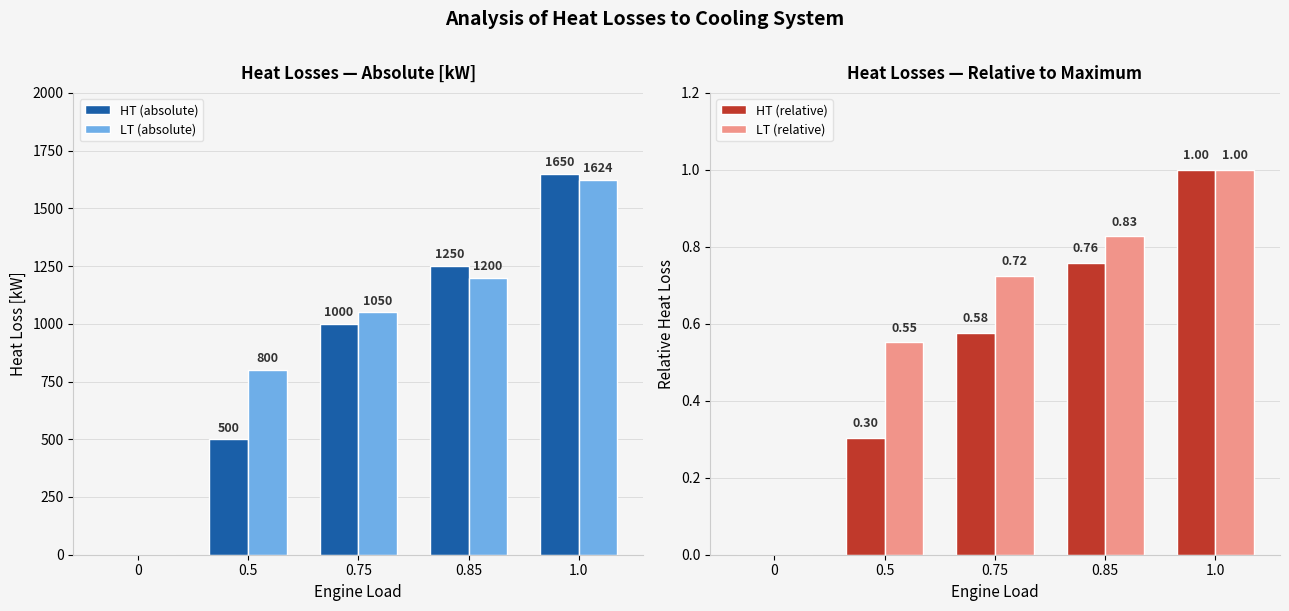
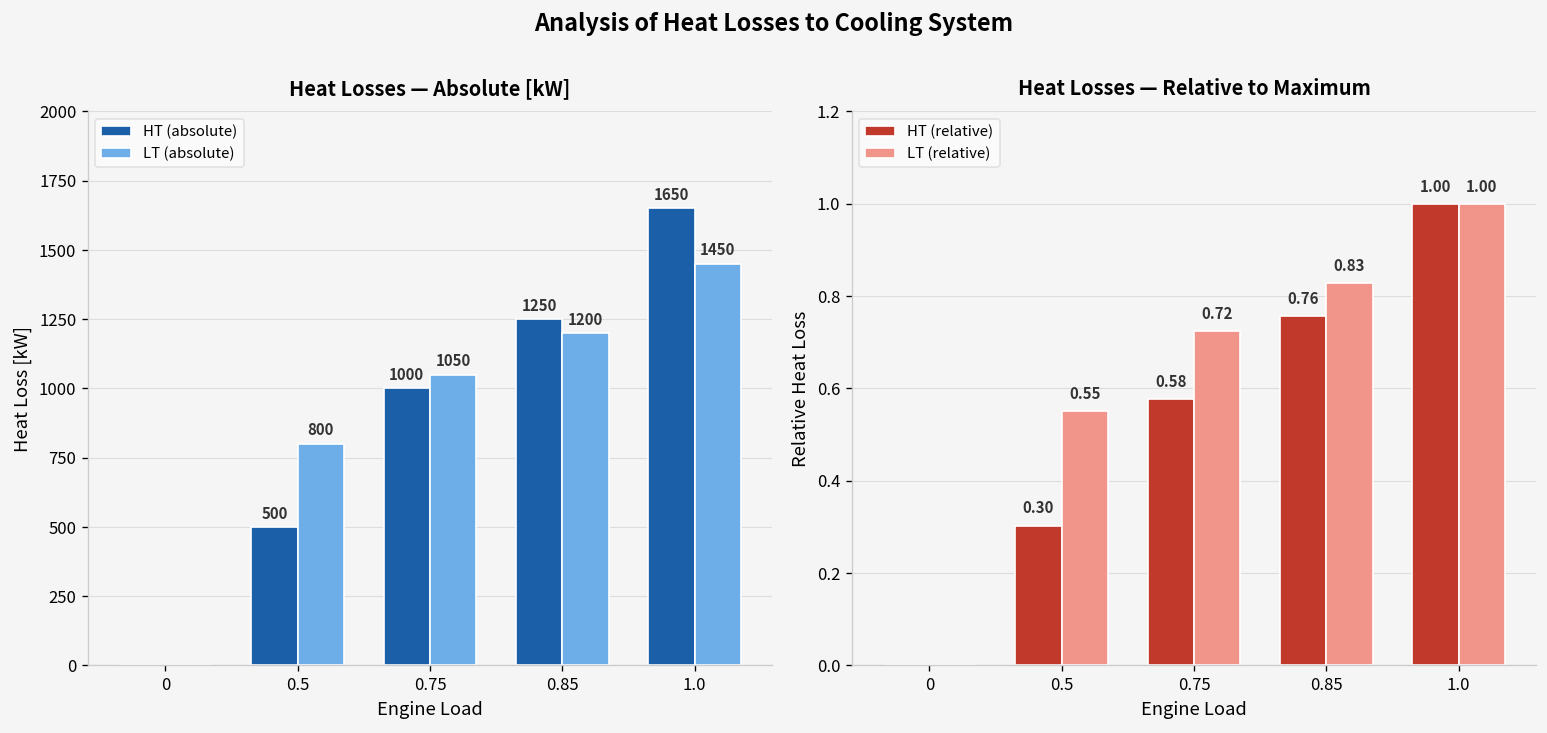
  {
    "Heat Losses — Absolute [kW]": {
      "HT (absolute)": {
        "0.5": 500,
        "0.75": 1000,
        "0.85": 1250,
        "1.0": 1650
      },
      "LT (absolute)": {
        "0.5": 800,
        "0.75": 1050,
        "0.85": 1200,
-       "1.0": 1624
+       "1.0": 1450
      }
    },
    "Heat Losses — Relative to Maximum": {
      "HT (relative)": {
        "0.5": 0.30,
        "0.75": 0.58,
        "0.85": 0.76,
        "1.0": 1.00
      },
      "LT (relative)": {
        "0.5": 0.55,
        "0.75": 0.72,
        "0.85": 0.83,
        "1.0": 1.00
      }
    }
  }
